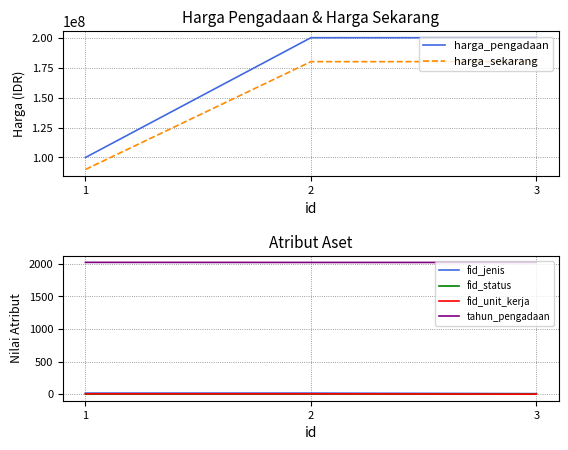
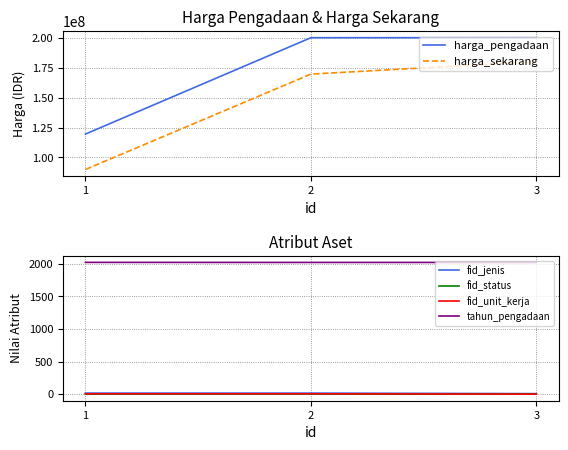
  {
    "Harga Pengadaan & Harga Sekarang": {
      "harga_pengadaan": {
-       "1": 100000000,
+       "1": 120000000,
        "2": 200000000
      },
      "harga_sekarang": {
        "1": 90000000,
-       "2": 180000000
+       "2": 170000000
      }
    },
    "Atribut Aset": {
      "tahun_pengadaan": {
        "1": 2000,
        "2": 2000
      }
    }
  }
